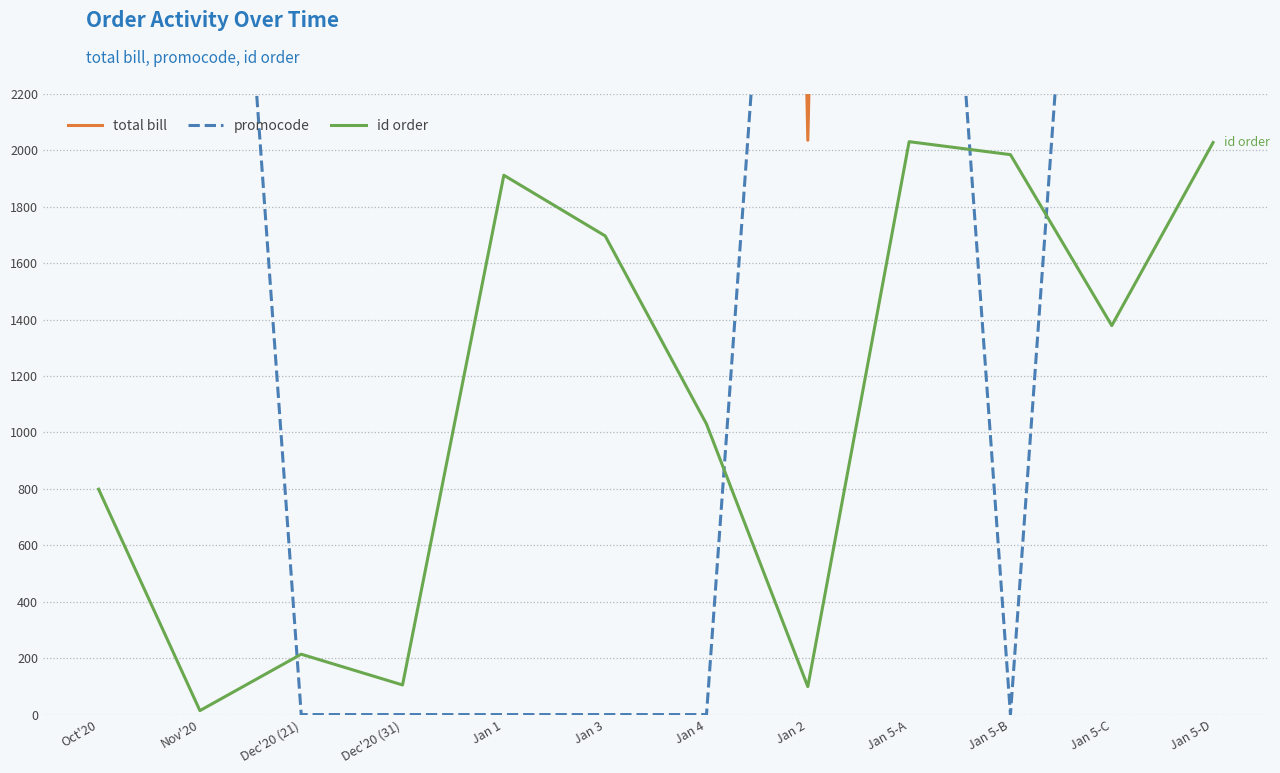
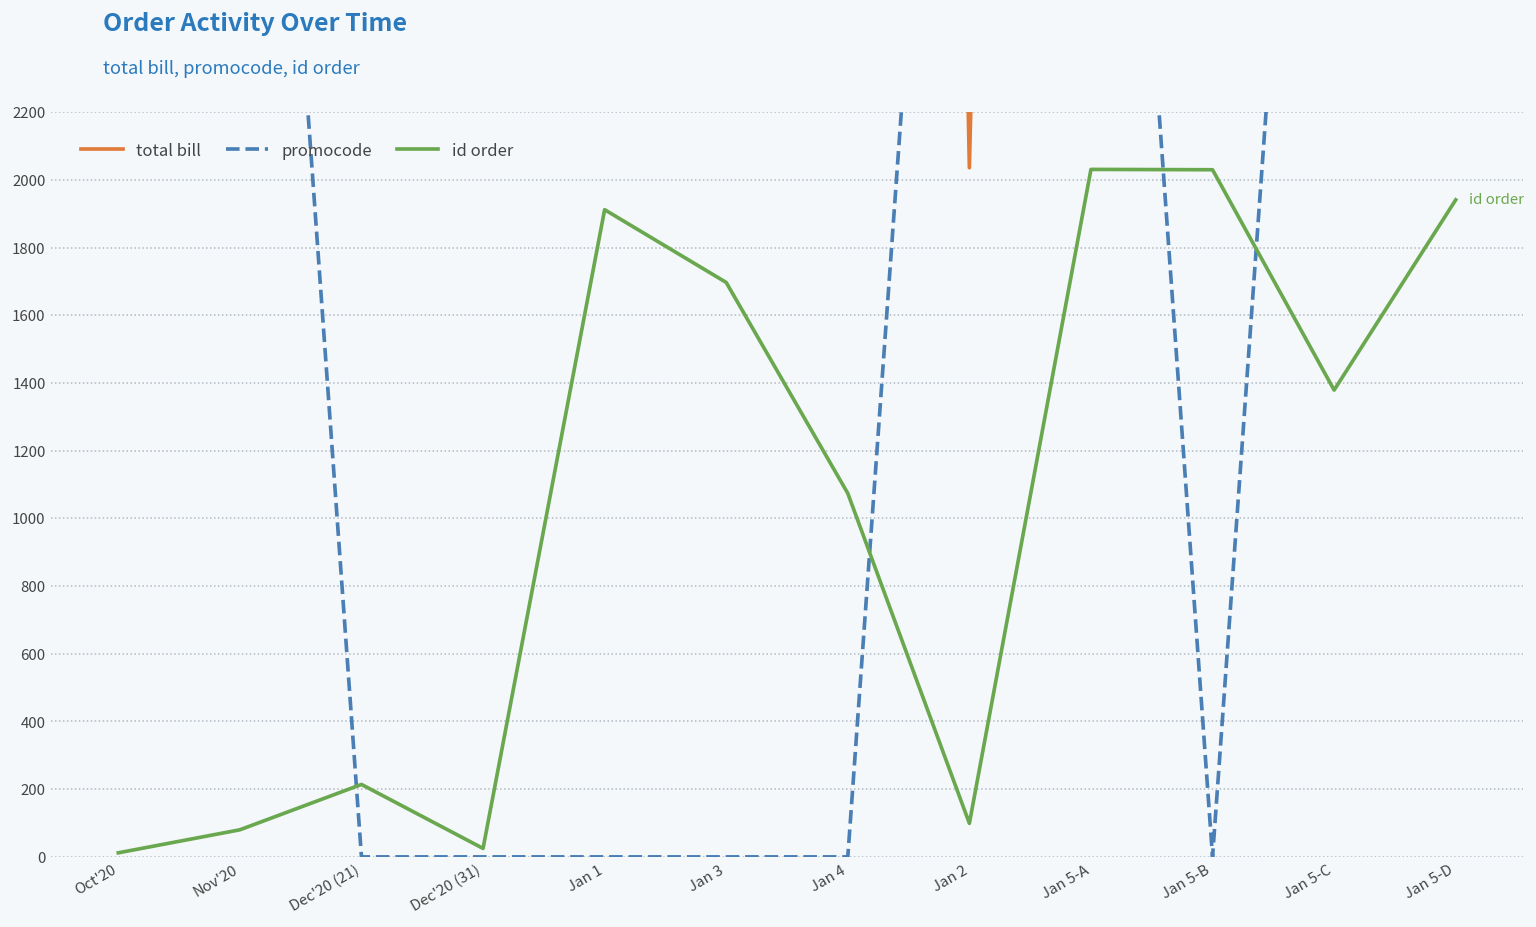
  {
    "total bill": {
      "Jan 2": 2040
    },
    "promocode": {
      "Dec'20 (21)": 0,
      "Dec'20 (31)": 0,
      "Jan 1": 0,
      "Jan 3": 0,
      "Jan 4": 0,
      "Jan 5-B": 0
    },
    "id order": {
-     "Oct'20": 800,
-     "Nov'20": 10,
+     "Oct'20": 10,
+     "Nov'20": 80,
      "Dec'20 (21)": 210,
-     "Dec'20 (31)": 110,
+     "Dec'20 (31)": 30,
      "Jan 1": 1910,
      "Jan 3": 1700,
-     "Jan 4": 1030,
+     "Jan 4": 1070,
      "Jan 2": 100,
      "Jan 5-A": 2030,
-     "Jan 5-B": 1990,
+     "Jan 5-B": 2030,
      "Jan 5-C": 1380,
-     "Jan 5-D": 2030
+     "Jan 5-D": 1940
    }
  }
